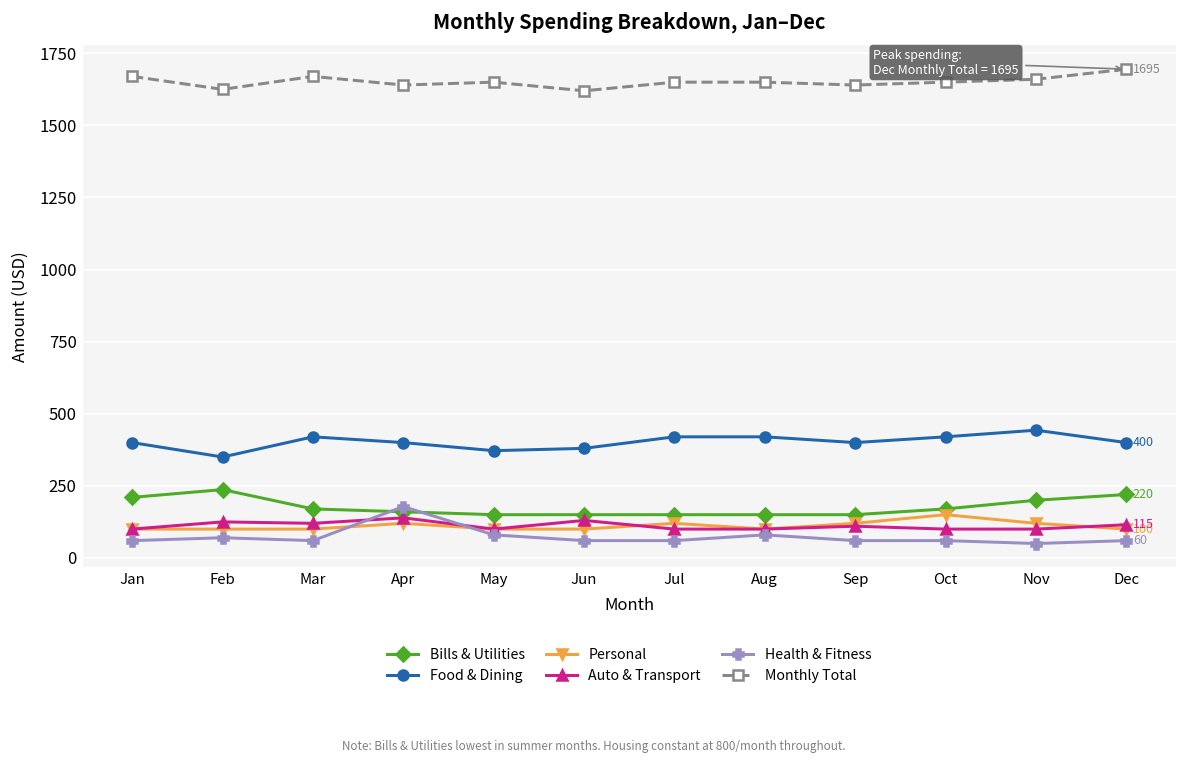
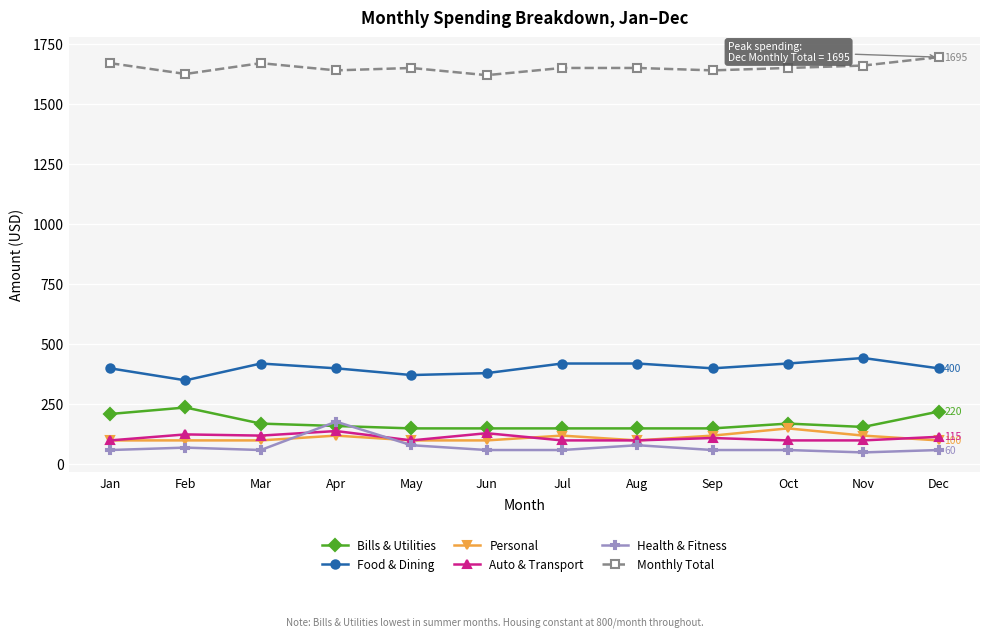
  {
    "Bills & Utilities": {
      "Jan": 210,
      "Feb": 240,
      "Mar": 170,
      "Apr": 160,
      "May": 150,
      "Jun": 150,
      "Jul": 150,
      "Aug": 150,
      "Sep": 150,
      "Oct": 170,
-     "Nov": 200
+     "Nov": 160
    },
    "Food & Dining": {
      "Dec": 400
    },
    "Personal": {
      "Feb": 100,
      "Mar": 100,
      "Apr": 120,
      "Jun": 100,
      "Jul": 120,
      "Oct": 150,
      "Nov": 120
    },
    "Auto & Transport": {
      "Feb": 130,
      "Mar": 120,
      "Apr": 140,
      "Jun": 130,
      "Jul": 100,
      "Oct": 100,
      "Nov": 100
    },
    "Health & Fitness": {
      "Dec": 60
    },
    "Monthly Total": {
      "Dec": 1695
    }
  }
